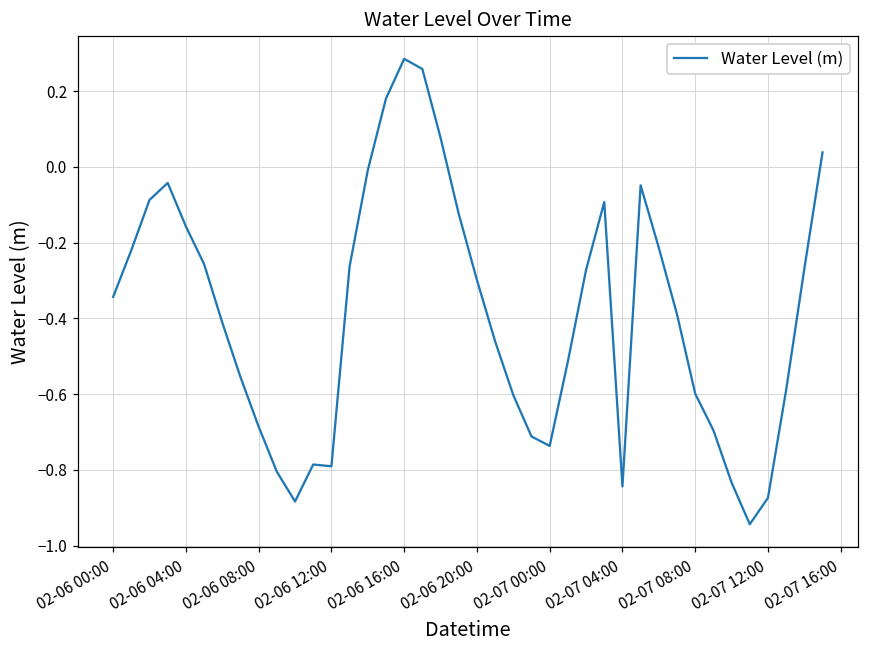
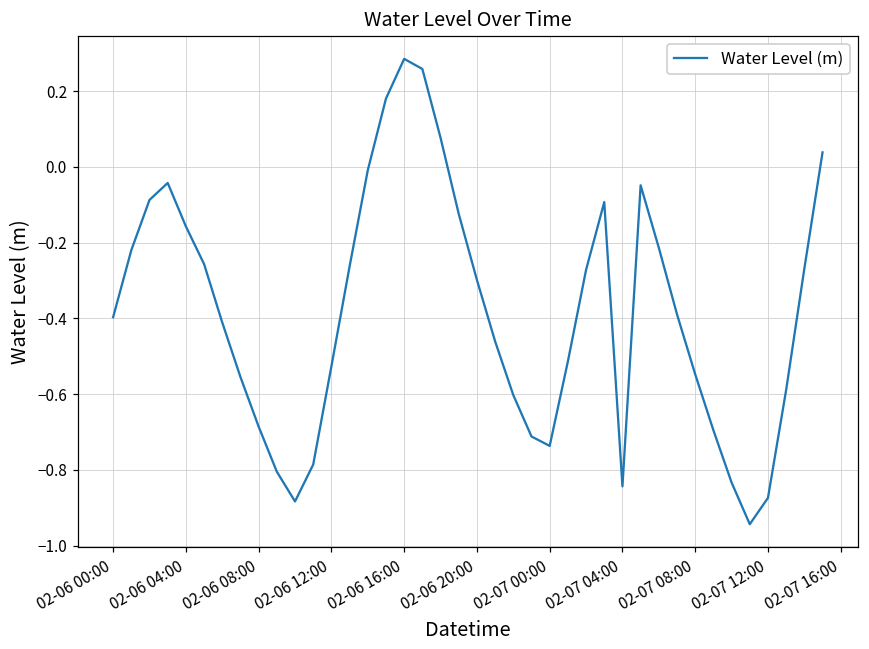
  {
-   "02-06 00:00": -0.34,
+   "02-06 00:00": -0.40,
    "02-06 04:00": -0.16,
    "02-06 08:00": -0.69,
-   "02-06 12:00": -0.79,
+   "02-06 12:00": -0.53,
    "02-06 16:00": 0.28,
    "02-06 20:00": -0.30,
    "02-07 00:00": -0.74,
    "02-07 04:00": -0.84,
-   "02-07 08:00": -0.60,
+   "02-07 08:00": -0.55,
    "02-07 12:00": -0.87
  }
